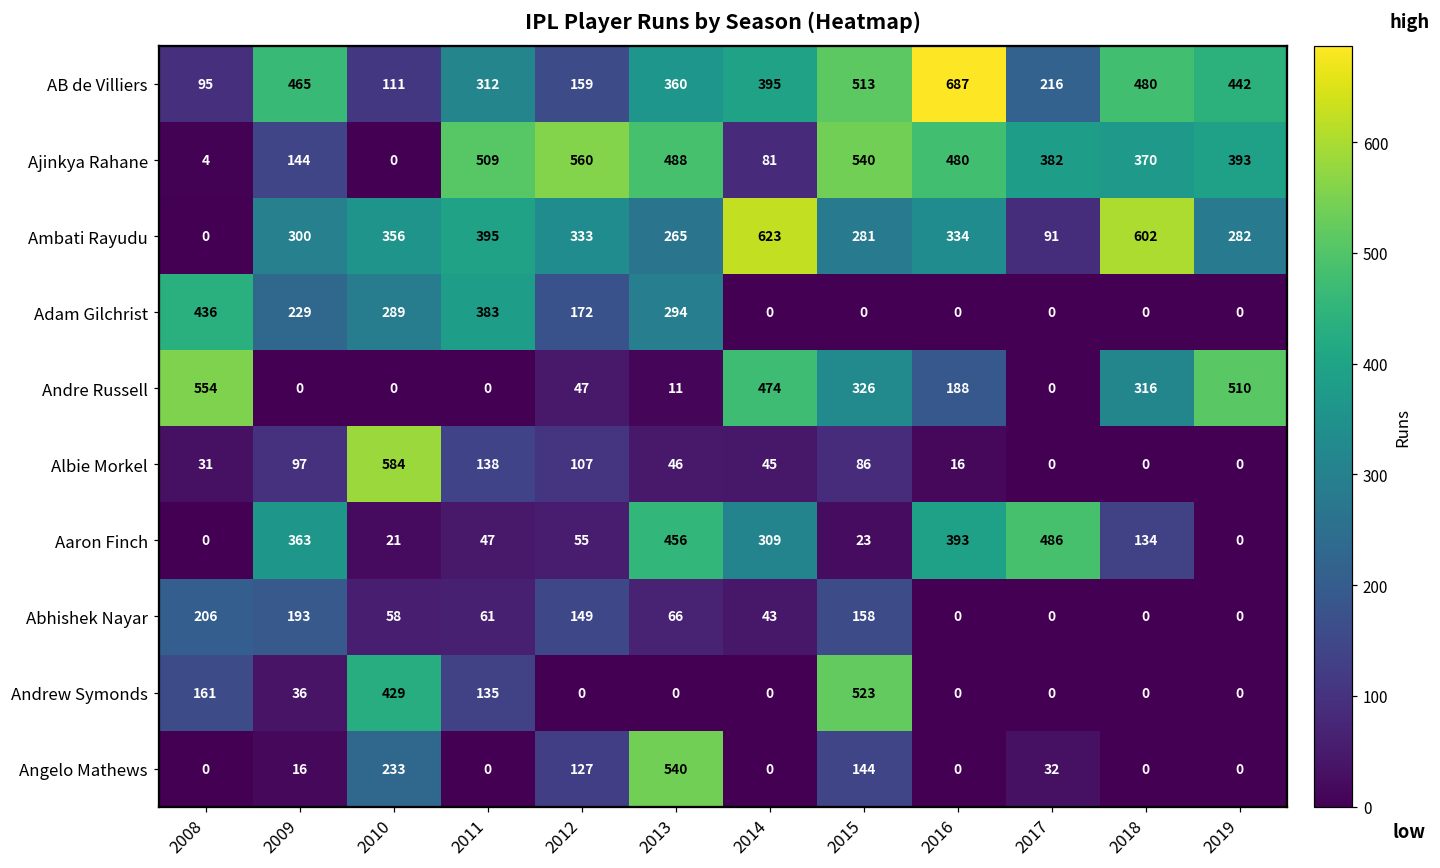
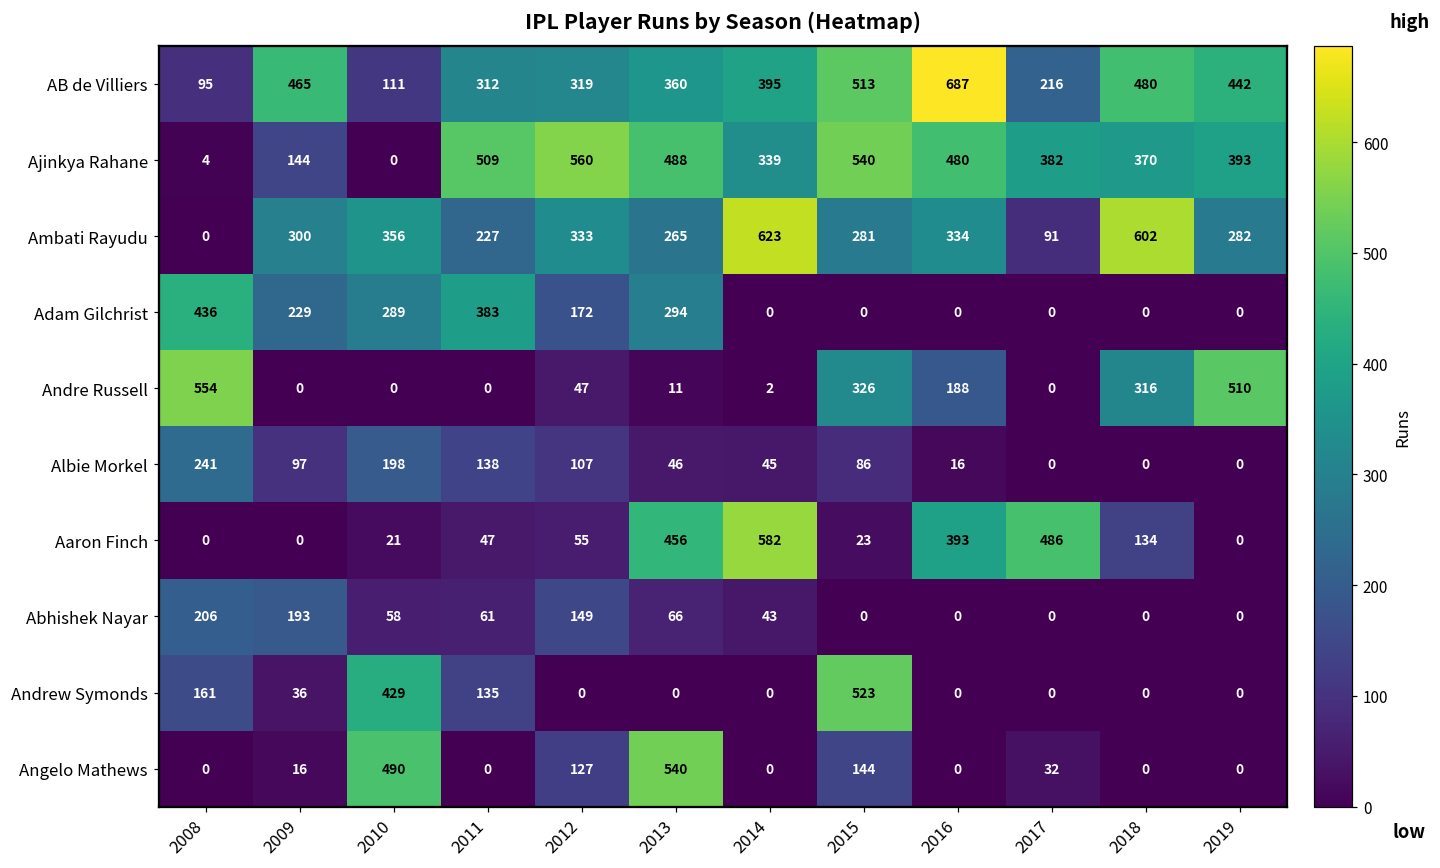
  {
    "AB de Villiers": {
      "2008": 95,
      "2009": 465,
      "2010": 111,
      "2011": 312,
-     "2012": 159,
+     "2012": 319,
      "2013": 360,
      "2014": 395,
      "2015": 513,
      "2016": 687,
      "2017": 216,
      "2018": 480,
      "2019": 442
    },
    "Ajinkya Rahane": {
      "2008": 4,
      "2009": 144,
      "2010": 0,
      "2011": 509,
      "2012": 560,
      "2013": 488,
-     "2014": 81,
+     "2014": 339,
      "2015": 540,
      "2016": 480,
      "2017": 382,
      "2018": 370,
      "2019": 393
    },
    "Ambati Rayudu": {
      "2008": 0,
      "2009": 300,
      "2010": 356,
-     "2011": 395,
+     "2011": 227,
      "2012": 333,
      "2013": 265,
      "2014": 623,
      "2015": 281,
      "2016": 334,
      "2017": 91,
      "2018": 602,
      "2019": 282
    },
    "Adam Gilchrist": {
      "2008": 436,
      "2009": 229,
      "2010": 289,
      "2011": 383,
      "2012": 172,
      "2013": 294,
      "2014": 0,
      "2015": 0,
      "2016": 0,
      "2017": 0,
      "2018": 0,
      "2019": 0
    },
    "Andre Russell": {
      "2008": 554,
      "2009": 0,
      "2010": 0,
      "2011": 0,
      "2012": 47,
      "2013": 11,
-     "2014": 474,
+     "2014": 2,
      "2015": 326,
      "2016": 188,
      "2017": 0,
      "2018": 316,
      "2019": 510
    },
    "Albie Morkel": {
-     "2008": 31,
+     "2008": 241,
      "2009": 97,
-     "2010": 584,
+     "2010": 198,
      "2011": 138,
      "2012": 107,
      "2013": 46,
      "2014": 45,
      "2015": 86,
      "2016": 16,
      "2017": 0,
      "2018": 0,
      "2019": 0
    },
    "Aaron Finch": {
      "2008": 0,
-     "2009": 363,
+     "2009": 0,
      "2010": 21,
      "2011": 47,
      "2012": 55,
      "2013": 456,
-     "2014": 309,
+     "2014": 582,
      "2015": 23,
      "2016": 393,
      "2017": 486,
      "2018": 134,
      "2019": 0
    },
    "Abhishek Nayar": {
      "2008": 206,
      "2009": 193,
      "2010": 58,
      "2011": 61,
      "2012": 149,
      "2013": 66,
      "2014": 43,
-     "2015": 158,
+     "2015": 0,
      "2016": 0,
      "2017": 0,
      "2018": 0,
      "2019": 0
    },
    "Andrew Symonds": {
      "2008": 161,
      "2009": 36,
      "2010": 429,
      "2011": 135,
      "2012": 0,
      "2013": 0,
      "2014": 0,
      "2015": 523,
      "2016": 0,
      "2017": 0,
      "2018": 0,
      "2019": 0
    },
    "Angelo Mathews": {
      "2008": 0,
      "2009": 16,
-     "2010": 233,
+     "2010": 490,
      "2011": 0,
      "2012": 127,
      "2013": 540,
      "2014": 0,
      "2015": 144,
      "2016": 0,
      "2017": 32,
      "2018": 0,
      "2019": 0
    }
  }
